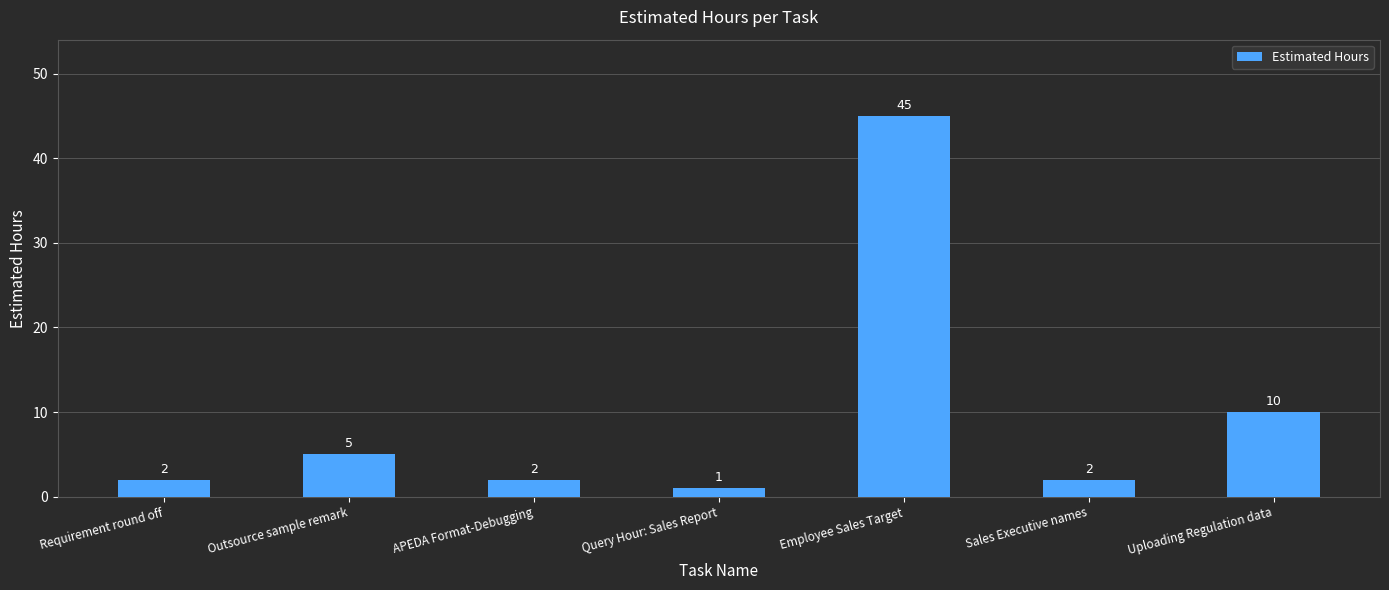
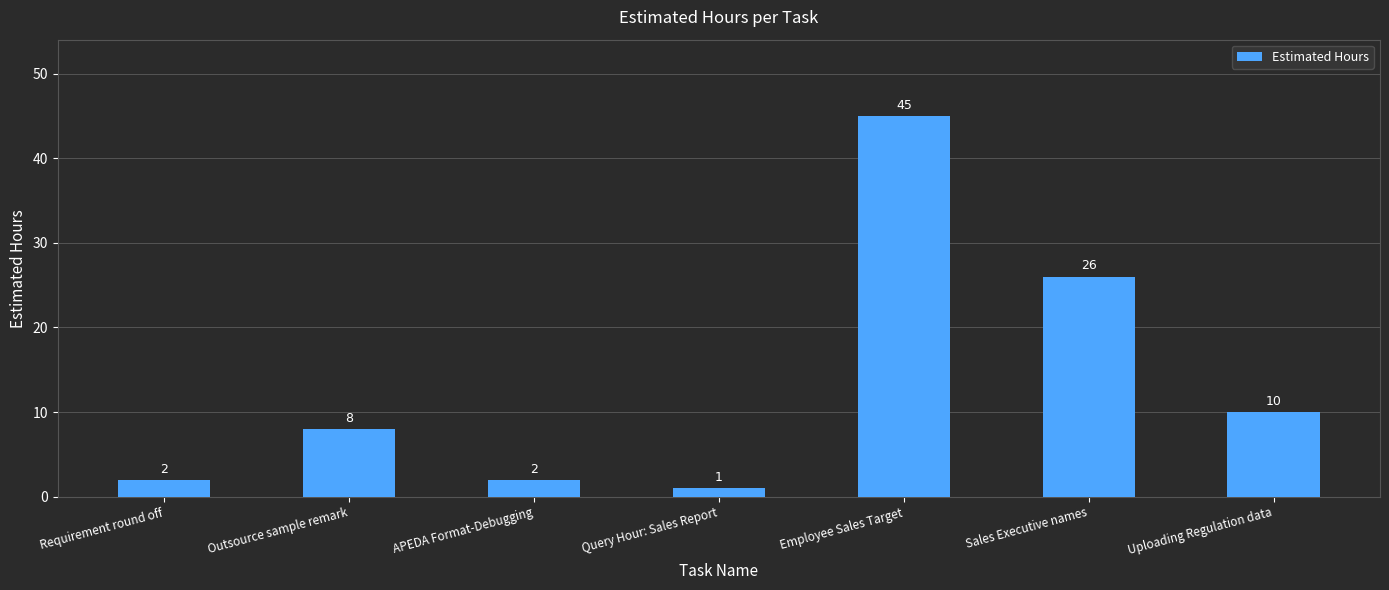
  {
    "Requirement round off": 2,
-   "Outsource sample remark": 5,
+   "Outsource sample remark": 8,
    "APEDA Format-Debugging": 2,
    "Query Hour: Sales Report": 1,
    "Employee Sales Target": 45,
-   "Sales Executive names": 2,
+   "Sales Executive names": 26,
    "Uploading Regulation data": 10
  }
